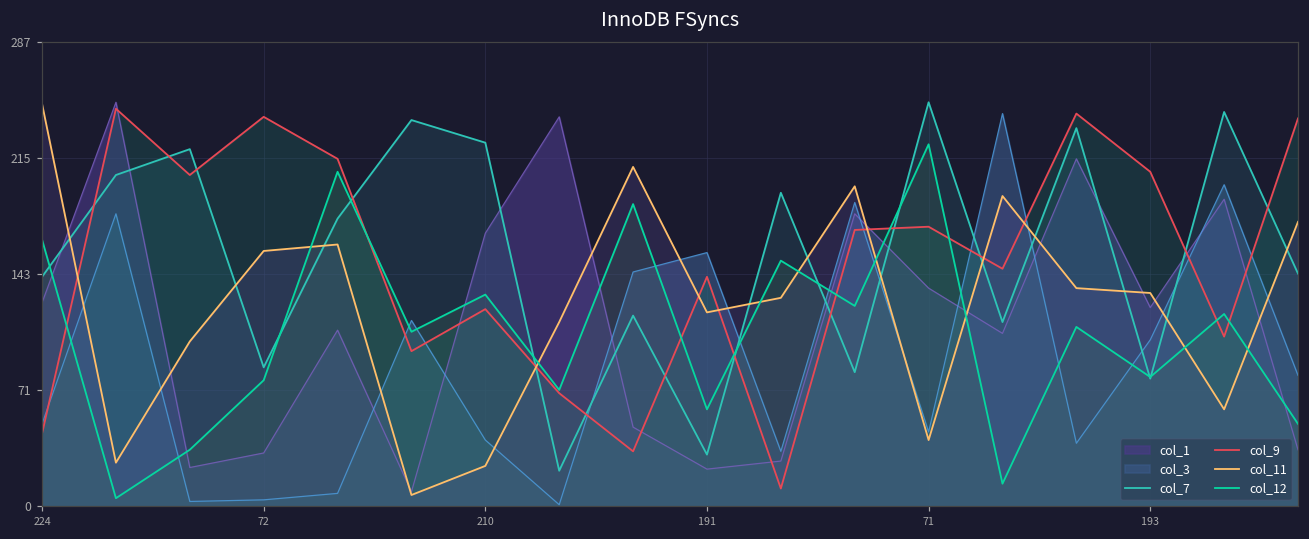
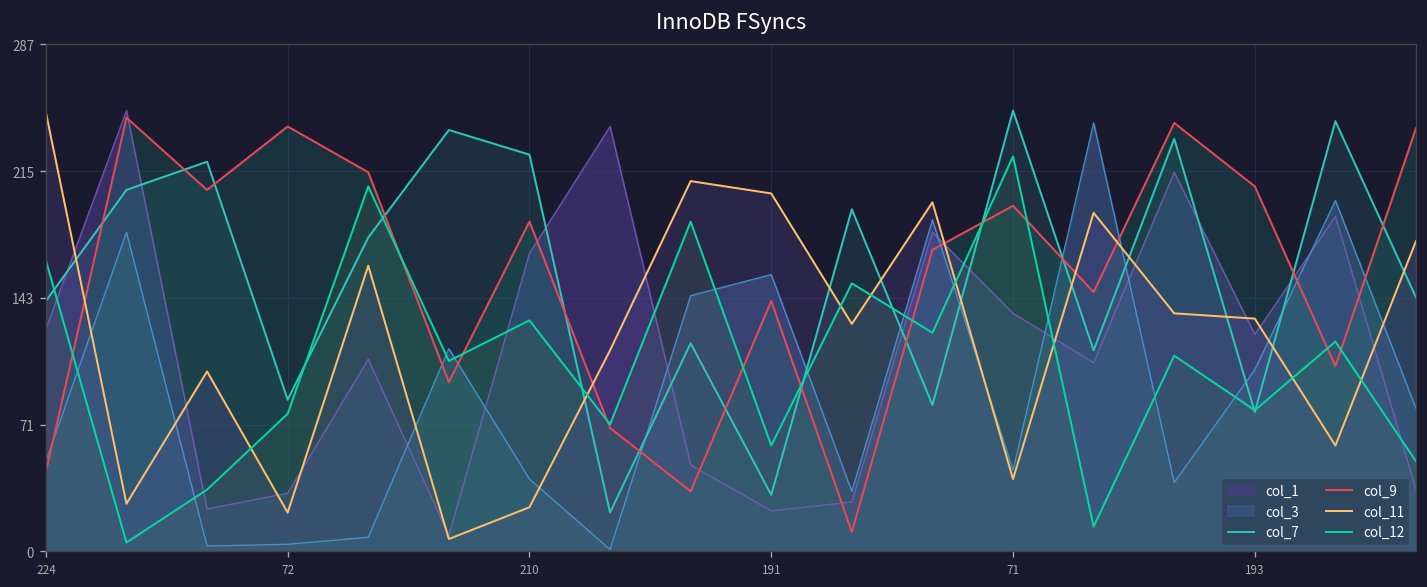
  {
    "col_9": {
      "224": 45,
      "72": 241,
-     "210": 122,
+     "210": 187,
      "191": 142,
-     "71": 173,
+     "71": 196,
      "193": 207
    },
    "col_11": {
      "224": 249,
-     "72": 158,
+     "72": 22,
      "210": 25,
-     "191": 120,
+     "191": 203,
      "71": 41,
      "193": 132
    }
  }
